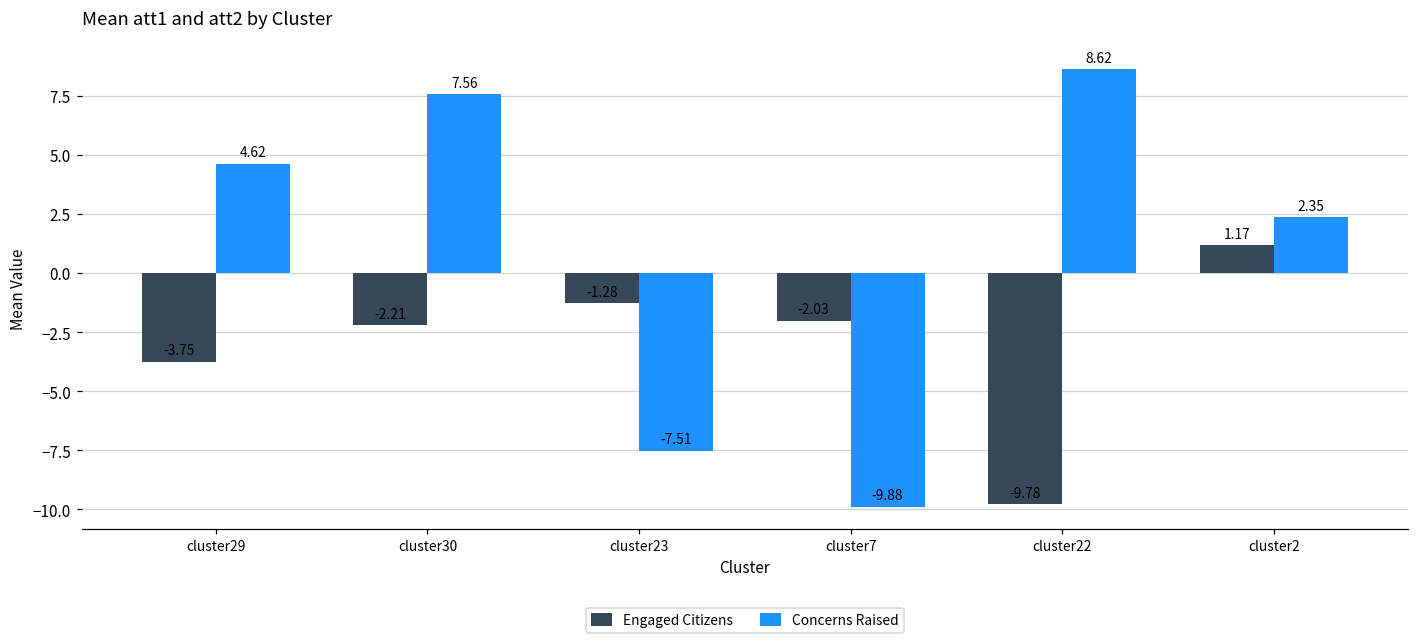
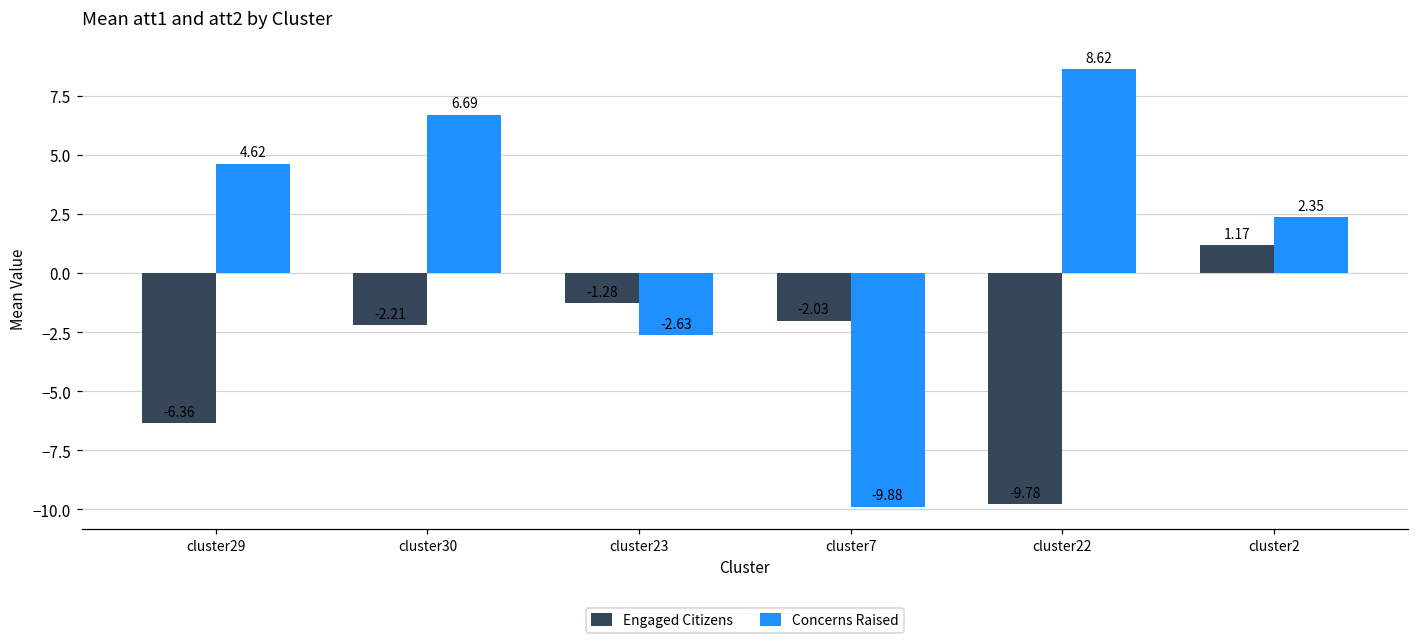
  {
    "Engaged Citizens": {
-     "cluster29": -3.75,
+     "cluster29": -6.36,
      "cluster30": -2.21,
      "cluster23": -1.28,
      "cluster7": -2.03,
      "cluster22": -9.78,
      "cluster2": 1.17
    },
    "Concerns Raised": {
      "cluster29": 4.62,
-     "cluster30": 7.56,
-     "cluster23": -7.51,
+     "cluster30": 6.69,
+     "cluster23": -2.63,
      "cluster7": -9.88,
      "cluster22": 8.62,
      "cluster2": 2.35
    }
  }
